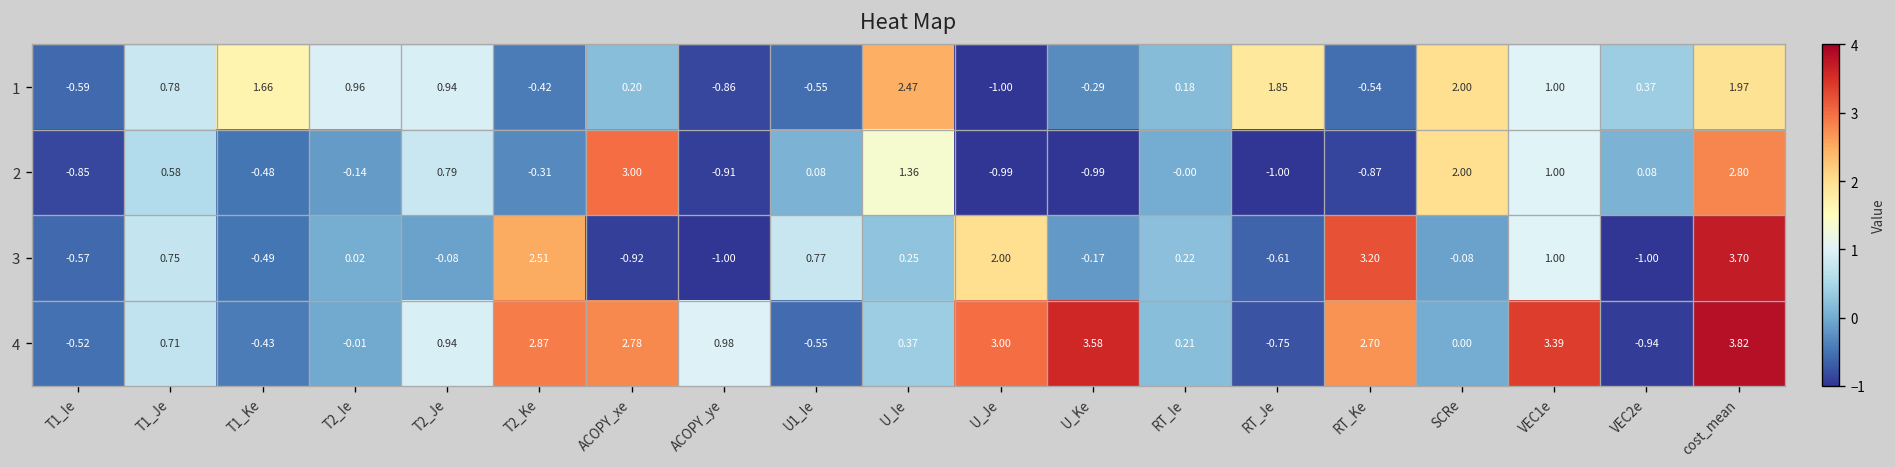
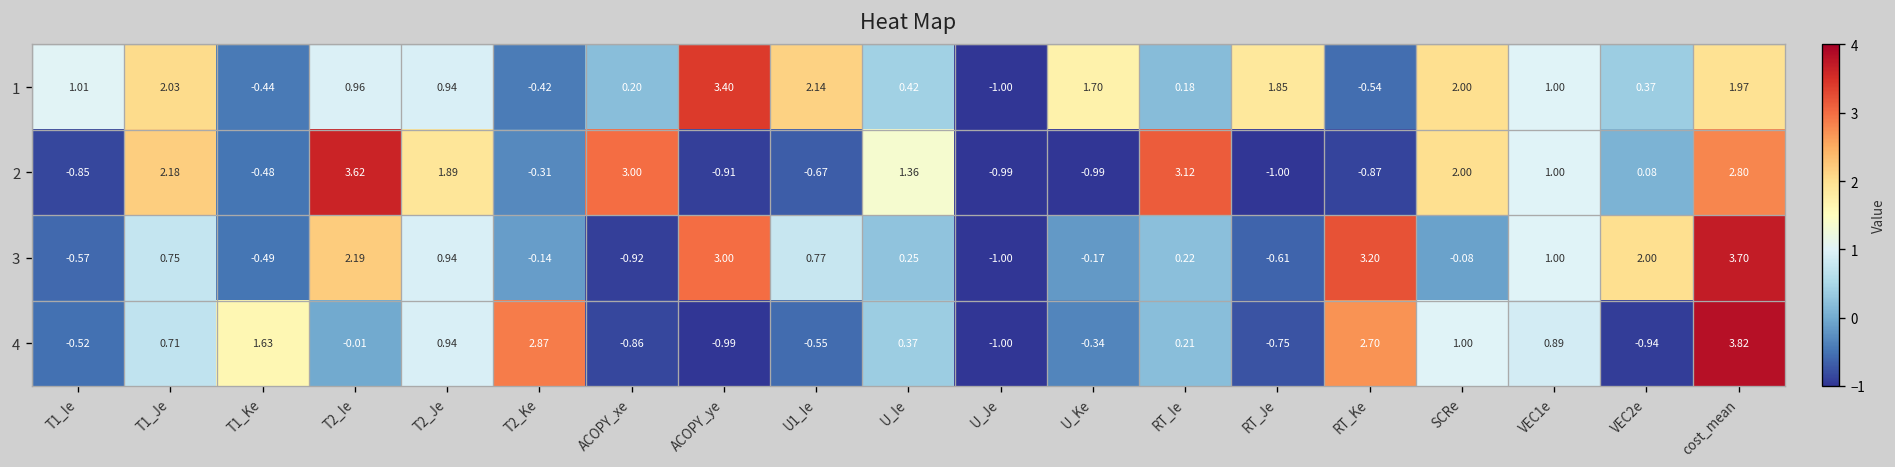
  {
    "1": {
-     "T1_Ie": -0.59,
-     "T1_Je": 0.78,
-     "T1_Ke": 1.66,
+     "T1_Ie": 1.01,
+     "T1_Je": 2.03,
+     "T1_Ke": -0.44,
      "T2_Ie": 0.96,
      "T2_Je": 0.94,
      "T2_Ke": -0.42,
      "ACOPY_xe": 0.20,
-     "ACOPY_ye": -0.86,
-     "U1_Ie": -0.55,
-     "U_Ie": 2.47,
+     "ACOPY_ye": 3.40,
+     "U1_Ie": 2.14,
+     "U_Ie": 0.42,
      "U_Je": -1.00,
-     "U_Ke": -0.29,
+     "U_Ke": 1.70,
      "RT_Ie": 0.18,
      "RT_Je": 1.85,
      "RT_Ke": -0.54,
      "SCRe": 2.00,
      "VEC1e": 1.00,
      "VEC2e": 0.37,
      "cost_mean": 1.97
    },
    "2": {
      "T1_Ie": -0.85,
-     "T1_Je": 0.58,
+     "T1_Je": 2.18,
      "T1_Ke": -0.48,
-     "T2_Ie": -0.14,
-     "T2_Je": 0.79,
+     "T2_Ie": 3.62,
+     "T2_Je": 1.89,
      "T2_Ke": -0.31,
      "ACOPY_xe": 3.00,
      "ACOPY_ye": -0.91,
-     "U1_Ie": 0.08,
+     "U1_Ie": -0.67,
      "U_Ie": 1.36,
      "U_Je": -0.99,
      "U_Ke": -0.99,
-     "RT_Ie": -0.00,
+     "RT_Ie": 3.12,
      "RT_Je": -1.00,
      "RT_Ke": -0.87,
      "SCRe": 2.00,
      "VEC1e": 1.00,
      "VEC2e": 0.08,
      "cost_mean": 2.80
    },
    "3": {
      "T1_Ie": -0.57,
      "T1_Je": 0.75,
      "T1_Ke": -0.49,
-     "T2_Ie": 0.02,
-     "T2_Je": -0.08,
-     "T2_Ke": 2.51,
+     "T2_Ie": 2.19,
+     "T2_Je": 0.94,
+     "T2_Ke": -0.14,
      "ACOPY_xe": -0.92,
-     "ACOPY_ye": -1.00,
+     "ACOPY_ye": 3.00,
      "U1_Ie": 0.77,
      "U_Ie": 0.25,
-     "U_Je": 2.00,
+     "U_Je": -1.00,
      "U_Ke": -0.17,
      "RT_Ie": 0.22,
      "RT_Je": -0.61,
      "RT_Ke": 3.20,
      "SCRe": -0.08,
      "VEC1e": 1.00,
-     "VEC2e": -1.00,
+     "VEC2e": 2.00,
      "cost_mean": 3.70
    },
    "4": {
      "T1_Ie": -0.52,
      "T1_Je": 0.71,
-     "T1_Ke": -0.43,
+     "T1_Ke": 1.63,
      "T2_Ie": -0.01,
      "T2_Je": 0.94,
      "T2_Ke": 2.87,
-     "ACOPY_xe": 2.78,
-     "ACOPY_ye": 0.98,
+     "ACOPY_xe": -0.86,
+     "ACOPY_ye": -0.99,
      "U1_Ie": -0.55,
      "U_Ie": 0.37,
-     "U_Je": 3.00,
-     "U_Ke": 3.58,
+     "U_Je": -1.00,
+     "U_Ke": -0.34,
      "RT_Ie": 0.21,
      "RT_Je": -0.75,
      "RT_Ke": 2.70,
-     "SCRe": 0.00,
-     "VEC1e": 3.39,
+     "SCRe": 1.00,
+     "VEC1e": 0.89,
      "VEC2e": -0.94,
      "cost_mean": 3.82
    }
  }
